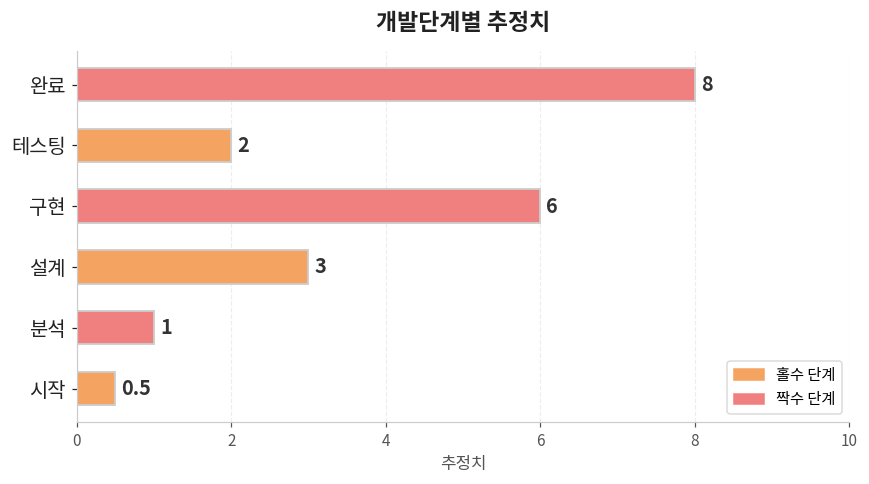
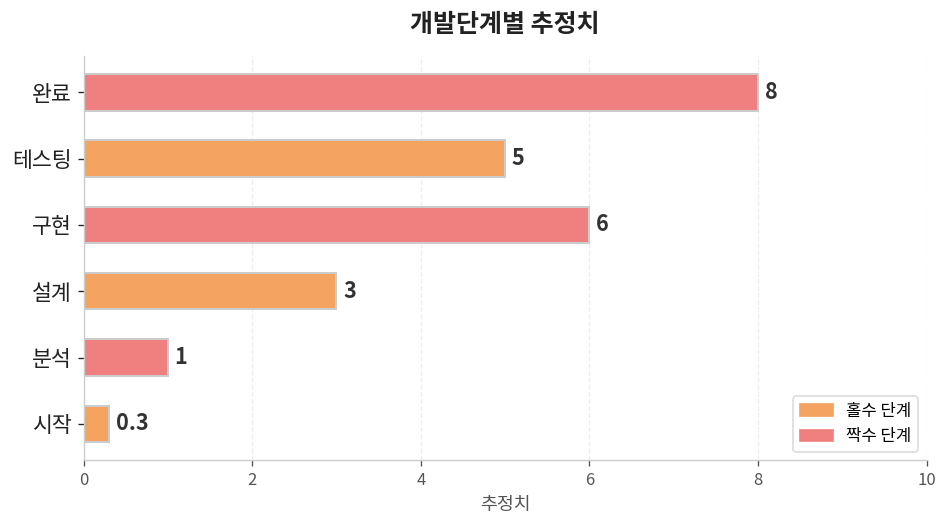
  {
    "완료": 8,
-   "테스팅": 2,
+   "테스팅": 5,
    "구현": 6,
    "설계": 3,
    "분석": 1,
-   "시작": 0.5
+   "시작": 0.3
  }
